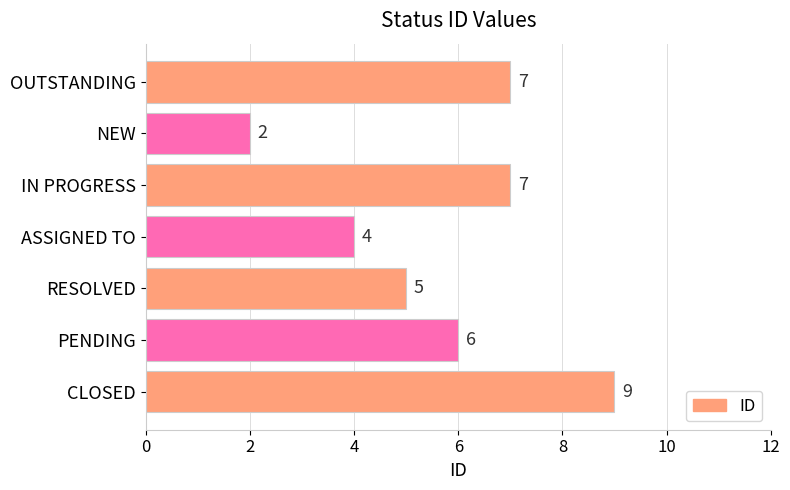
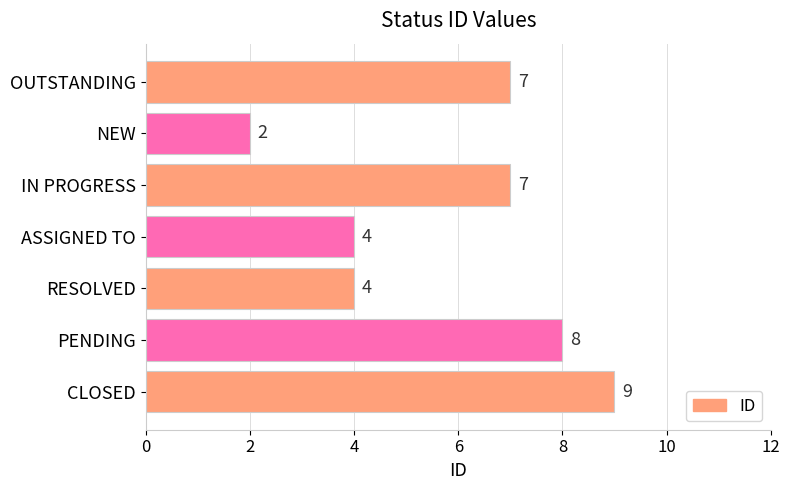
  {
    "OUTSTANDING": 7,
    "NEW": 2,
    "IN PROGRESS": 7,
    "ASSIGNED TO": 4,
-   "RESOLVED": 5,
-   "PENDING": 6,
+   "RESOLVED": 4,
+   "PENDING": 8,
    "CLOSED": 9
  }
